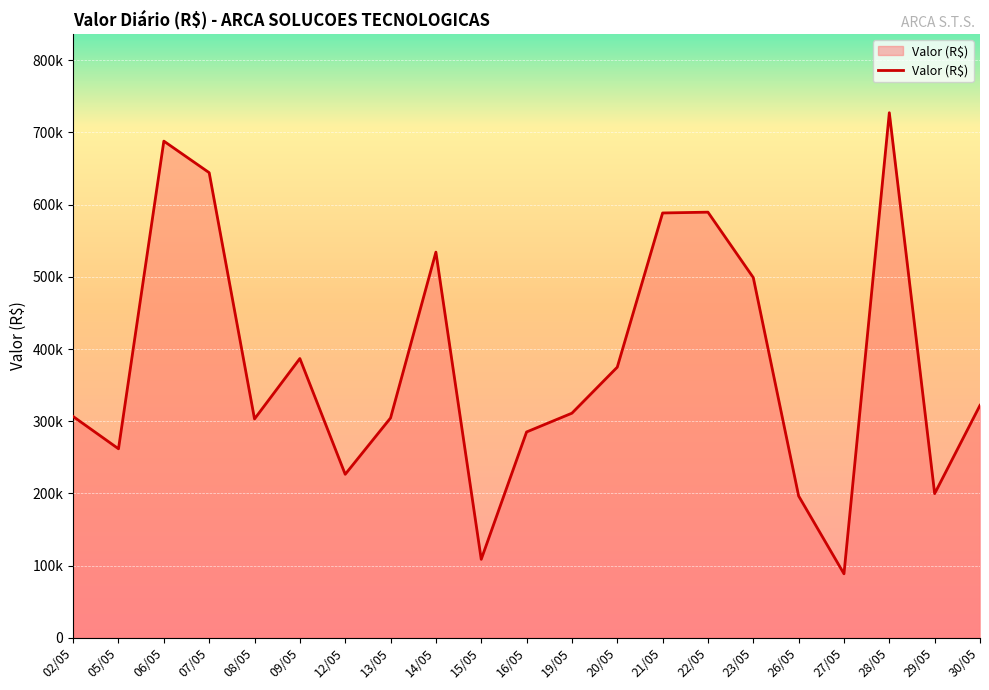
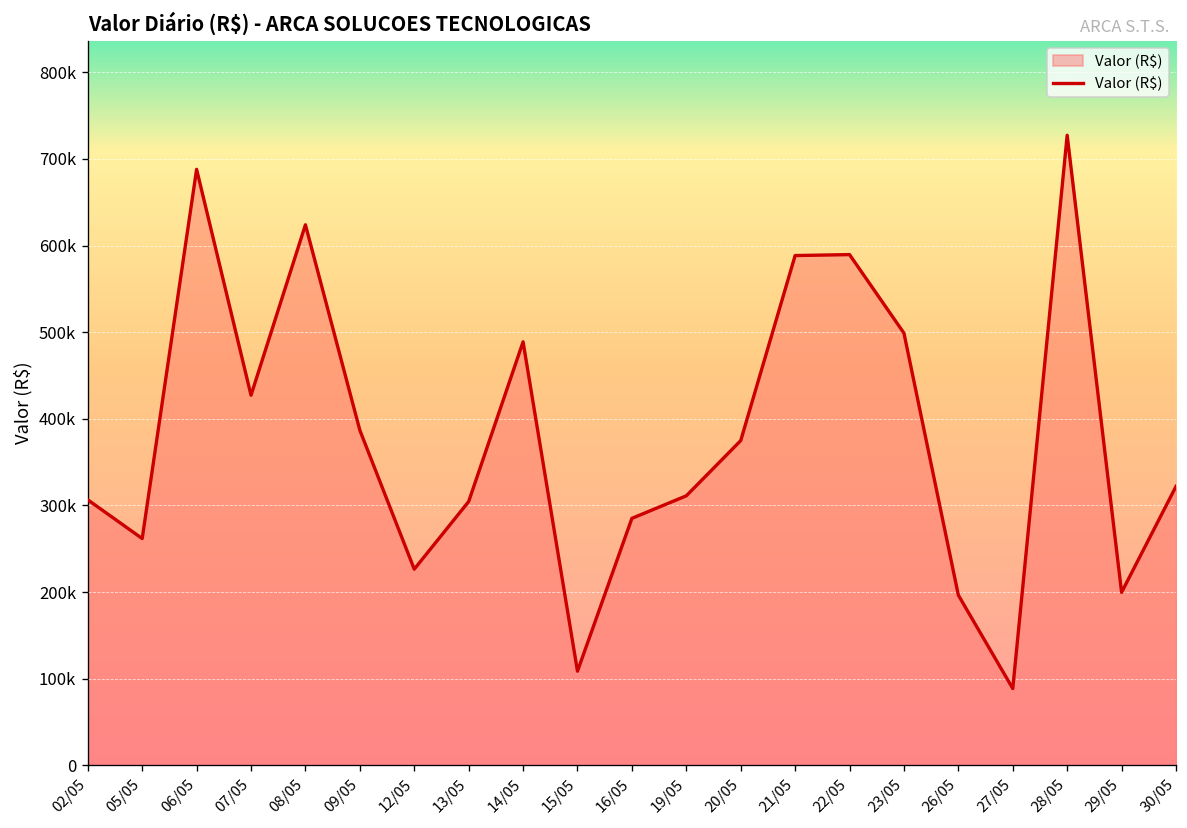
  {
    "02/05": 310000,
    "05/05": 260000,
    "06/05": 690000,
-   "07/05": 640000,
-   "08/05": 300000,
+   "07/05": 430000,
+   "08/05": 620000,
    "09/05": 390000,
    "12/05": 230000,
    "13/05": 300000,
-   "14/05": 530000,
+   "14/05": 490000,
    "15/05": 110000,
    "16/05": 290000,
    "19/05": 310000,
    "20/05": 370000,
    "21/05": 590000,
    "22/05": 590000,
    "23/05": 500000,
    "26/05": 200000,
    "27/05": 90000,
    "28/05": 730000,
    "29/05": 200000,
    "30/05": 320000
  }
